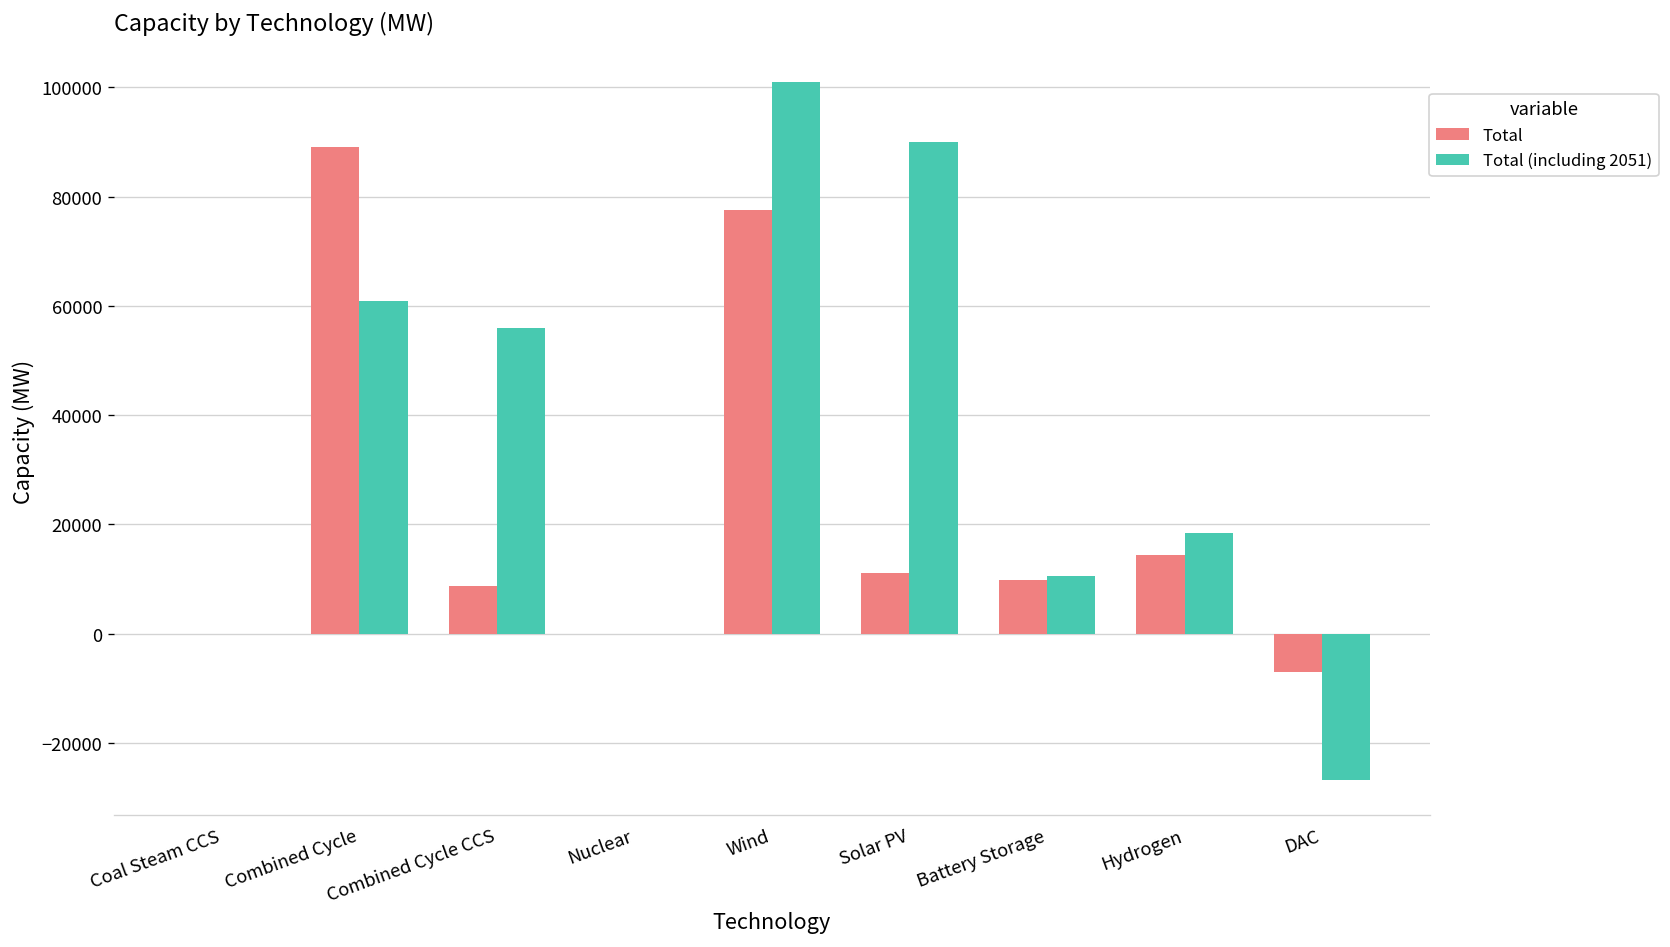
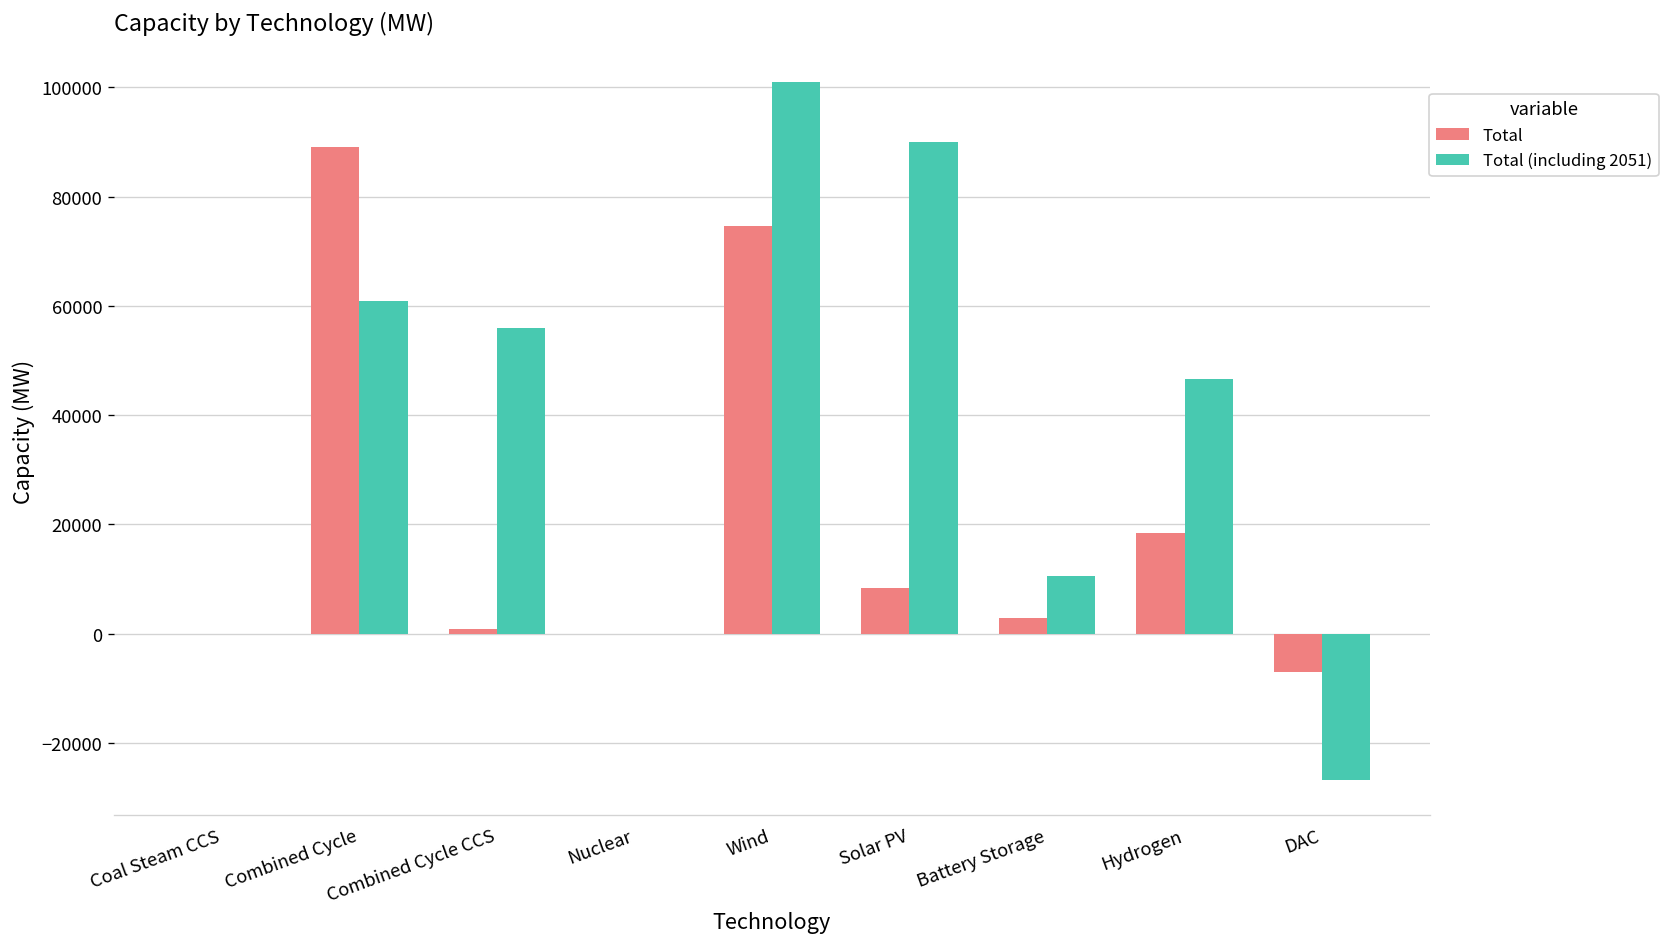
  {
    "Total": {
      "Coal Steam CCS": 0,
      "Combined Cycle": 89000,
-     "Combined Cycle CCS": 9000,
+     "Combined Cycle CCS": 1000,
      "Nuclear": 0,
-     "Wind": 78000,
-     "Solar PV": 11000,
-     "Battery Storage": 10000,
-     "Hydrogen": 14000,
+     "Wind": 75000,
+     "Solar PV": 8000,
+     "Battery Storage": 3000,
+     "Hydrogen": 18000,
      "DAC": -7000
    },
    "Total (including 2051)": {
      "Coal Steam CCS": 0,
      "Combined Cycle": 61000,
      "Combined Cycle CCS": 56000,
      "Nuclear": 0,
      "Wind": 101000,
      "Solar PV": 90000,
      "Battery Storage": 11000,
-     "Hydrogen": 18000,
+     "Hydrogen": 47000,
      "DAC": -27000
    }
  }
